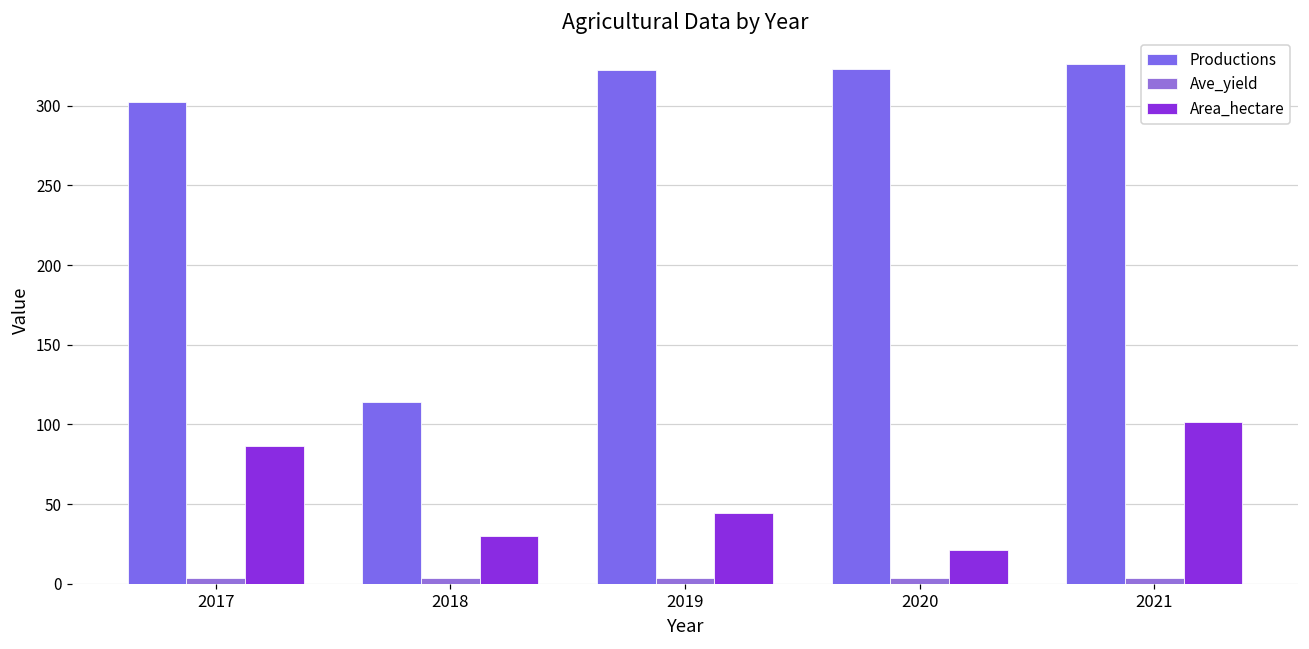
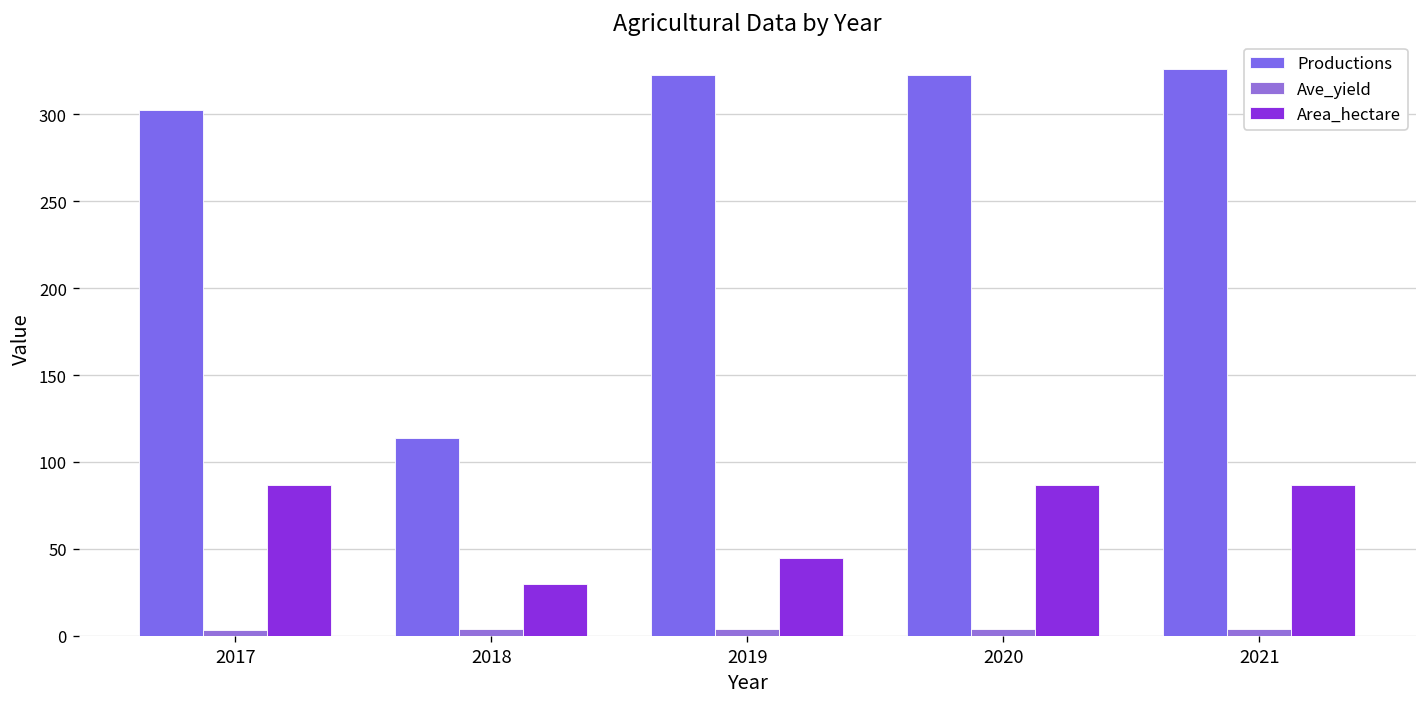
  {
    "Area_hectare": {
      "2017": 87,
      "2018": 30,
      "2019": 45,
-     "2020": 21,
-     "2021": 102
+     "2020": 87,
+     "2021": 87
    }
  }
